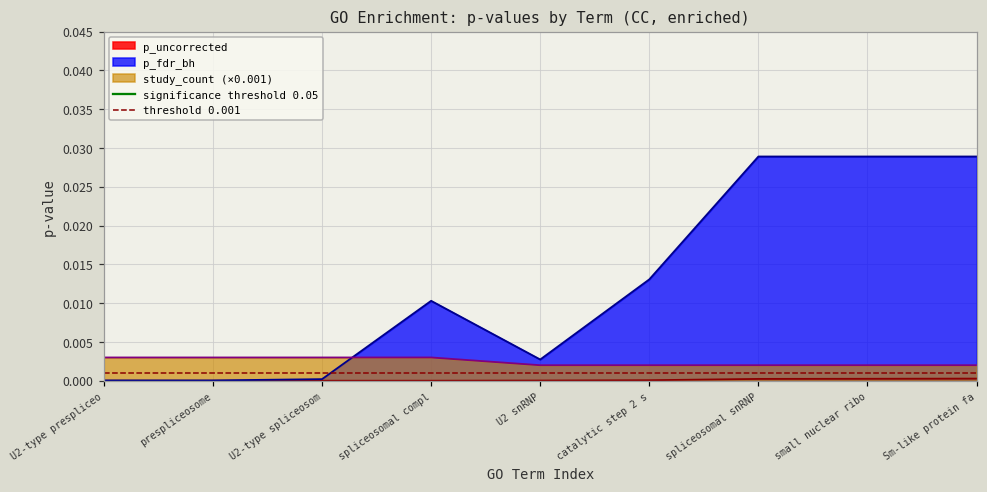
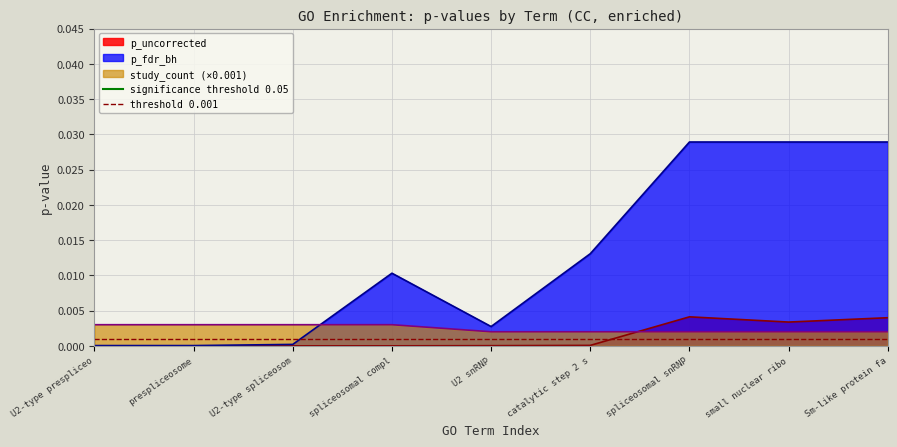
  {
    "p_uncorrected": {
      "spliceosomal compl": 0.000,
      "U2 snRNP": 0.000,
      "catalytic step 2 s": 0.000,
-     "spliceosomal snRNP": 0.000,
-     "small nuclear ribo": 0.000,
-     "Sm-like protein fa": 0.000
+     "spliceosomal snRNP": 0.004,
+     "small nuclear ribo": 0.003,
+     "Sm-like protein fa": 0.004
    },
    "p_fdr_bh": {
      "spliceosomal compl": 0.010,
      "U2 snRNP": 0.003,
      "catalytic step 2 s": 0.013,
      "spliceosomal snRNP": 0.029,
      "small nuclear ribo": 0.029,
      "Sm-like protein fa": 0.029
    },
    "study_count (×0.001)": {
      "U2-type prespliceo": 0.003,
      "prespliceosome": 0.003,
      "U2-type spliceosom": 0.003,
      "spliceosomal compl": 0.003,
      "U2 snRNP": 0.002,
      "catalytic step 2 s": 0.002,
      "spliceosomal snRNP": 0.002,
      "small nuclear ribo": 0.002,
      "Sm-like protein fa": 0.002
    }
  }
